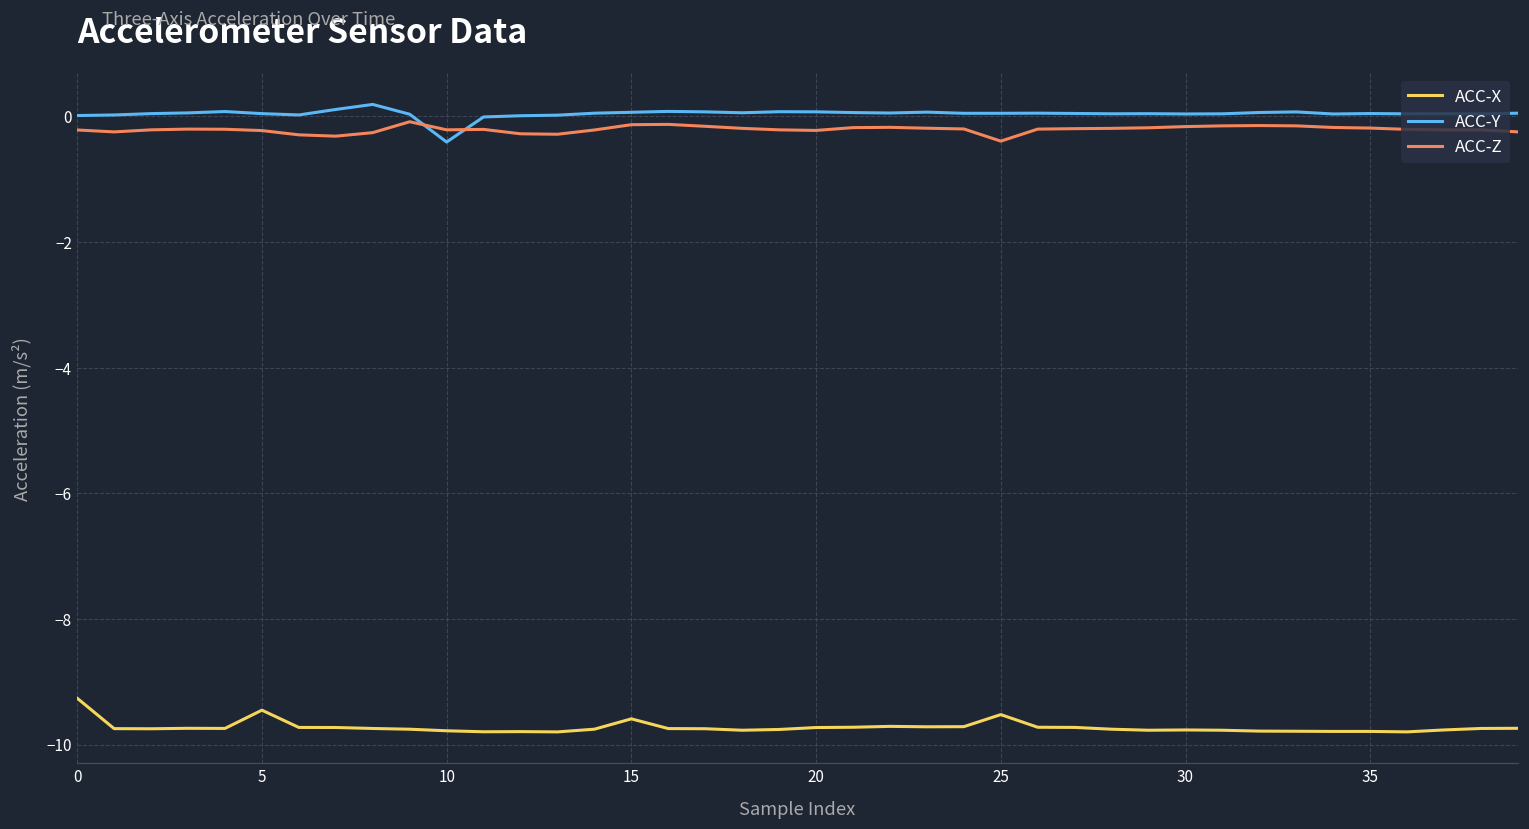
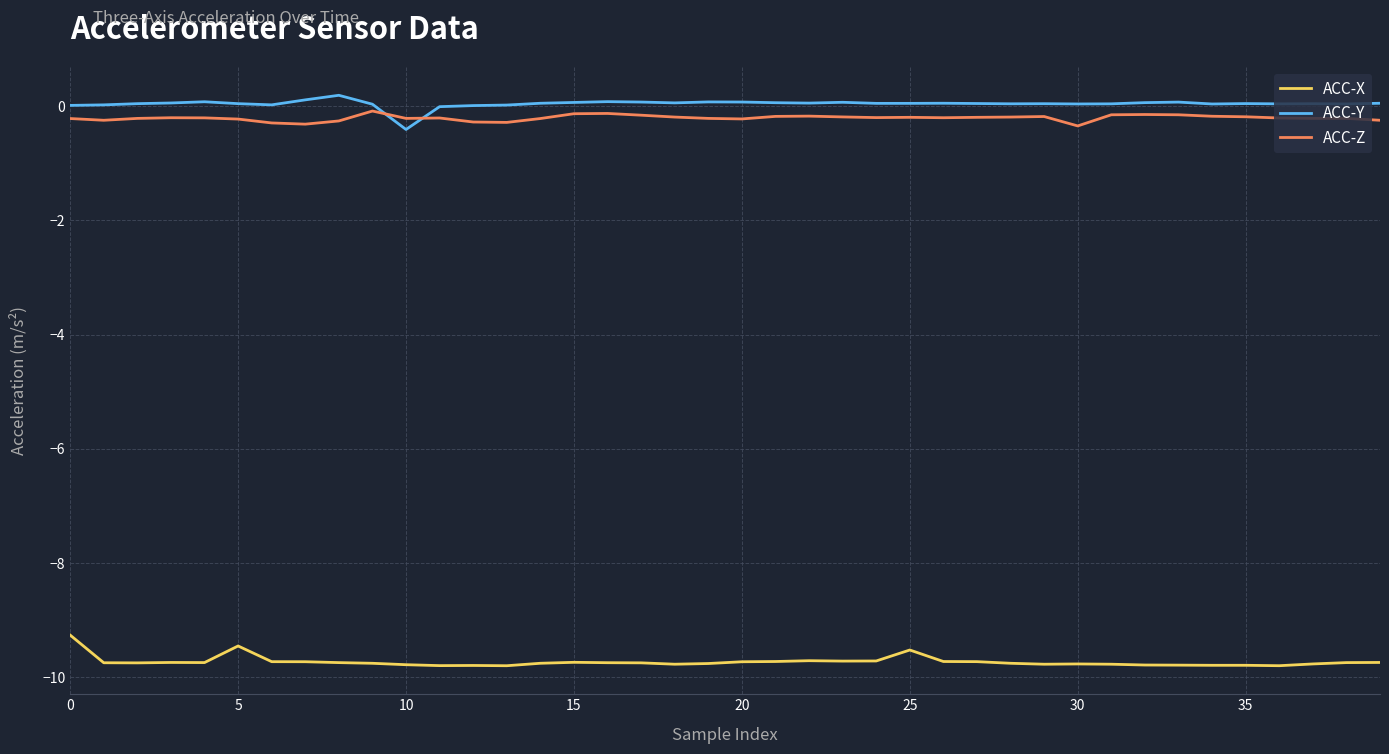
  {
    "ACC-X": {
      "0": -9.3,
      "5": -9.5,
      "10": -9.8,
-     "15": -9.6,
+     "15": -9.7,
      "20": -9.7,
      "25": -9.5,
      "30": -9.8,
      "35": -9.8
    },
    "ACC-Y": {
      "0": 0.0,
      "5": 0.0,
      "10": -0.4,
      "15": 0.1,
      "20": 0.1,
      "25": 0.1,
      "30": 0.0,
      "35": 0.0
    },
    "ACC-Z": {
      "0": -0.2,
      "5": -0.2,
      "10": -0.2,
      "15": -0.1,
      "20": -0.2,
-     "25": -0.4,
-     "30": -0.2,
+     "25": -0.2,
+     "30": -0.3,
      "35": -0.2
    }
  }
